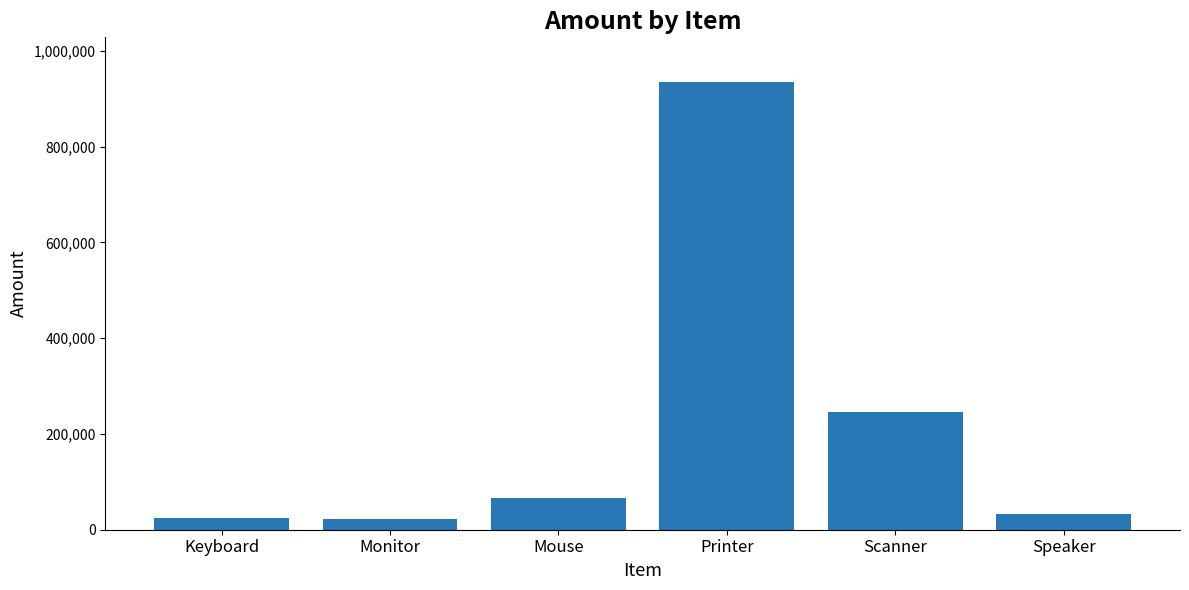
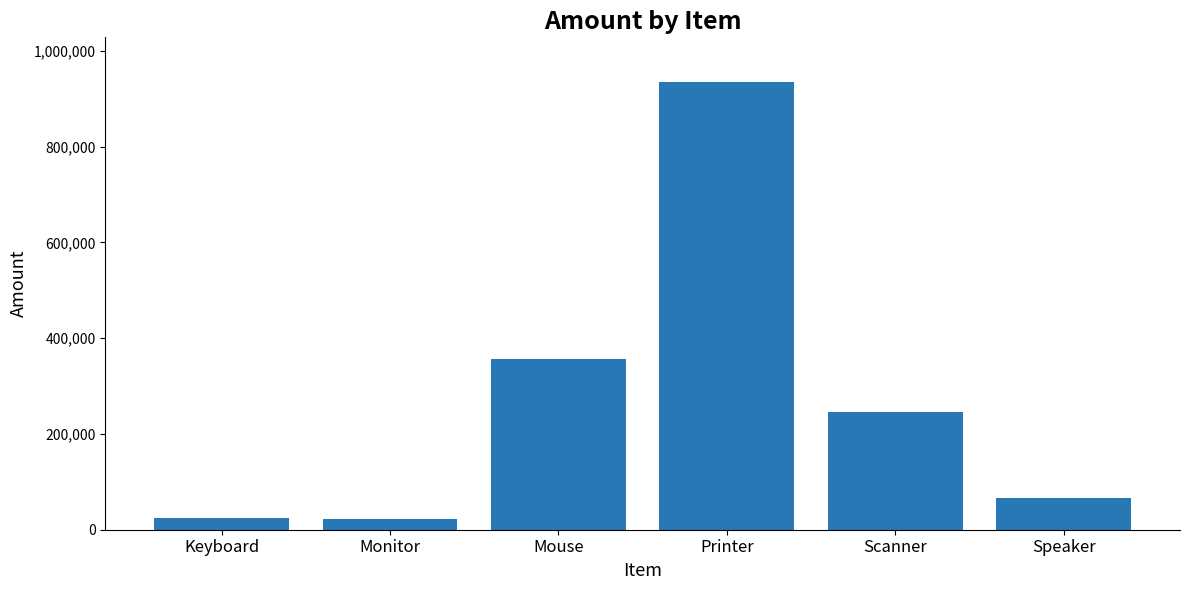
  {
    "Keyboard": "30,000",
    "Monitor": "20,000",
-   "Mouse": "70,000",
+   "Mouse": "360,000",
    "Printer": "930,000",
    "Scanner": "250,000",
-   "Speaker": "30,000"
+   "Speaker": "70,000"
  }
